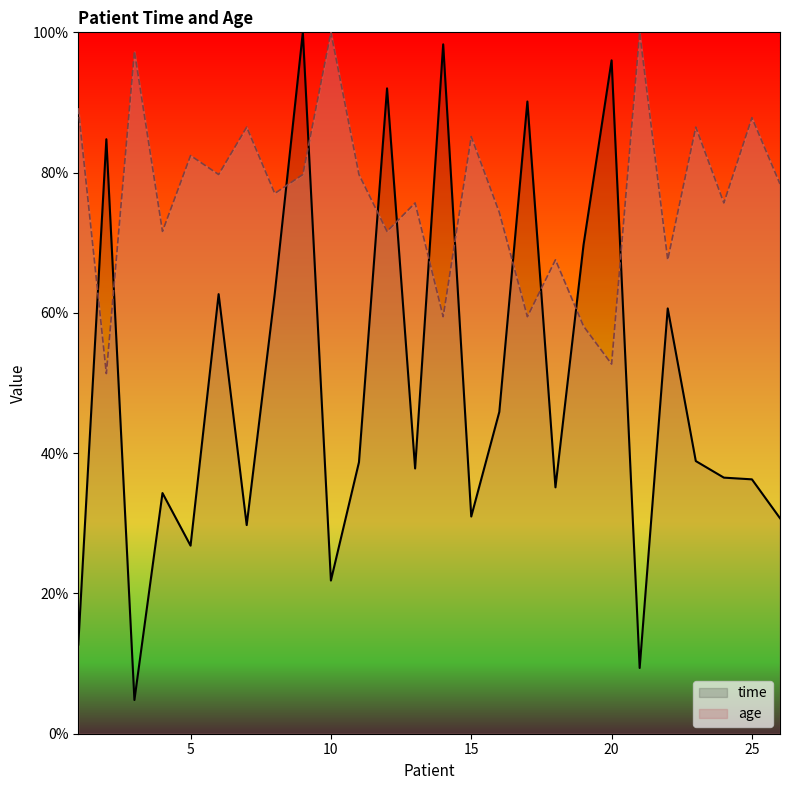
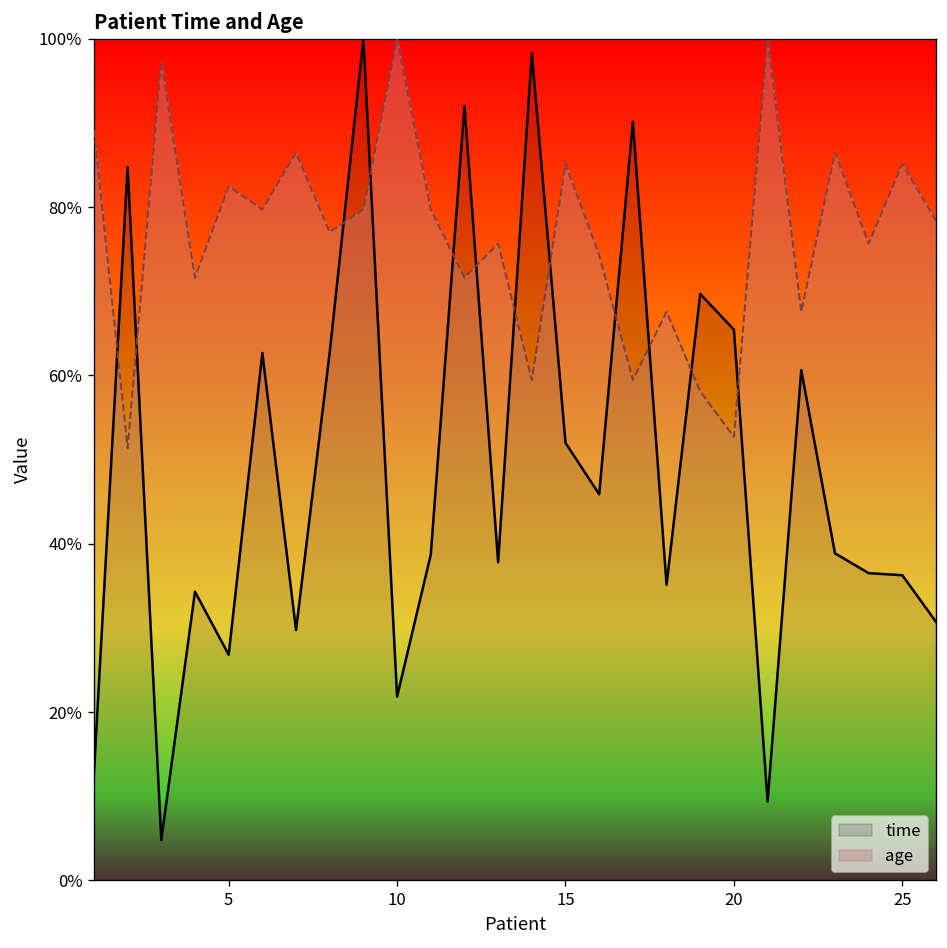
  {
    "time": {
      "5": "27%",
      "10": "22%",
-     "15": "31%",
-     "20": "96%",
+     "15": "52%",
+     "20": "65%",
      "25": "36%"
    },
    "age": {
      "5": "82%",
      "10": "100%",
      "15": "85%",
      "20": "53%",
-     "25": "88%"
+     "25": "85%"
    }
  }
